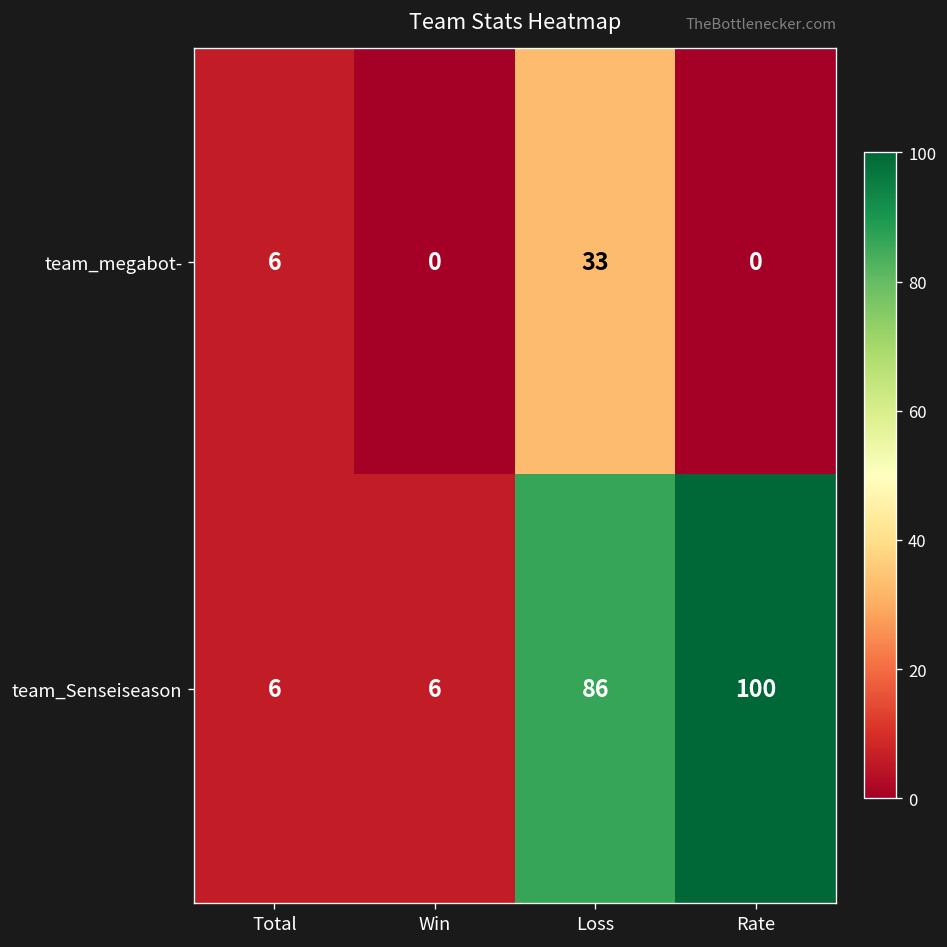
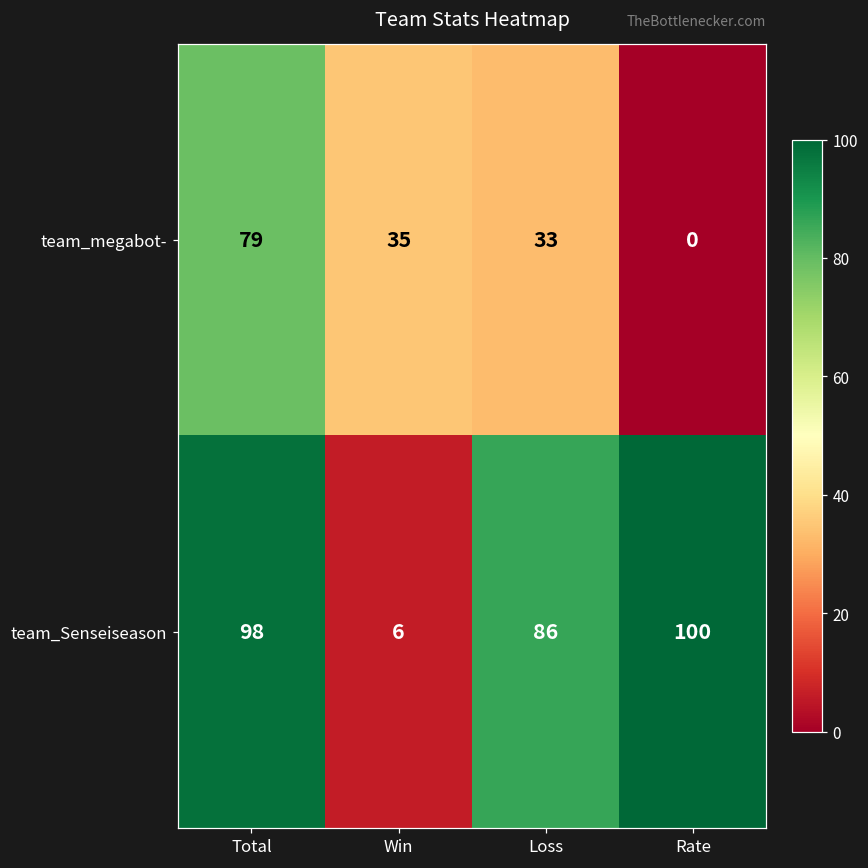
  {
    "team_megabot-": {
-     "Total": 6,
-     "Win": 0,
+     "Total": 79,
+     "Win": 35,
      "Loss": 33,
      "Rate": 0
    },
    "team_Senseiseason": {
-     "Total": 6,
+     "Total": 98,
      "Win": 6,
      "Loss": 86,
      "Rate": 100
    }
  }
